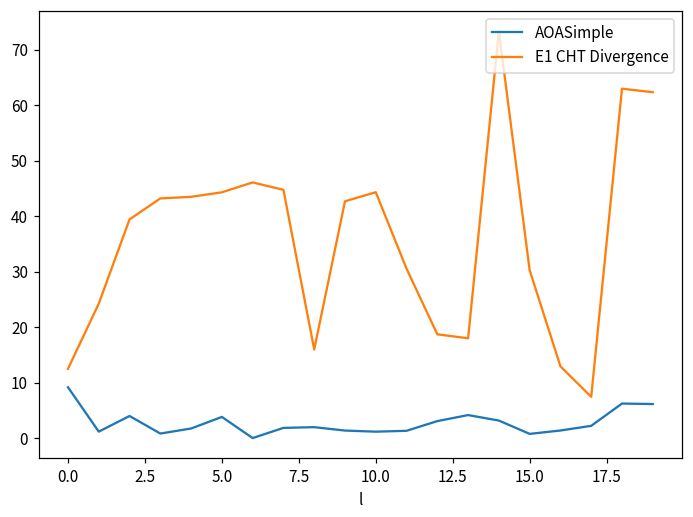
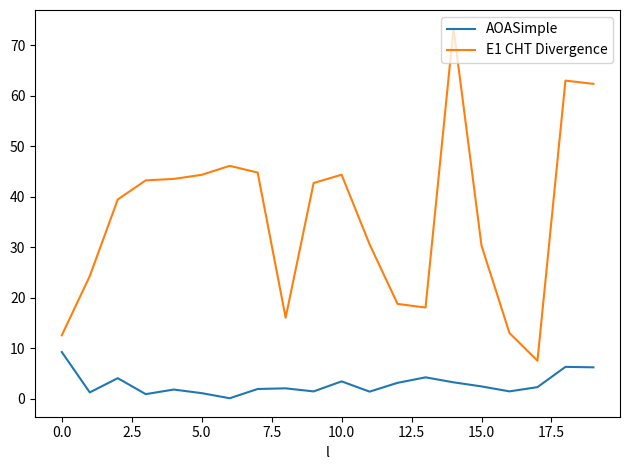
  {
    "AOASimple": {
      "0.0": 9,
-     "5.0": 4,
-     "10.0": 1,
-     "15.0": 1
+     "5.0": 1,
+     "10.0": 3,
+     "15.0": 2
    },
    "E1 CHT Divergence": {
      "0.0": 13,
      "5.0": 44,
      "10.0": 44,
      "15.0": 30
    }
  }
